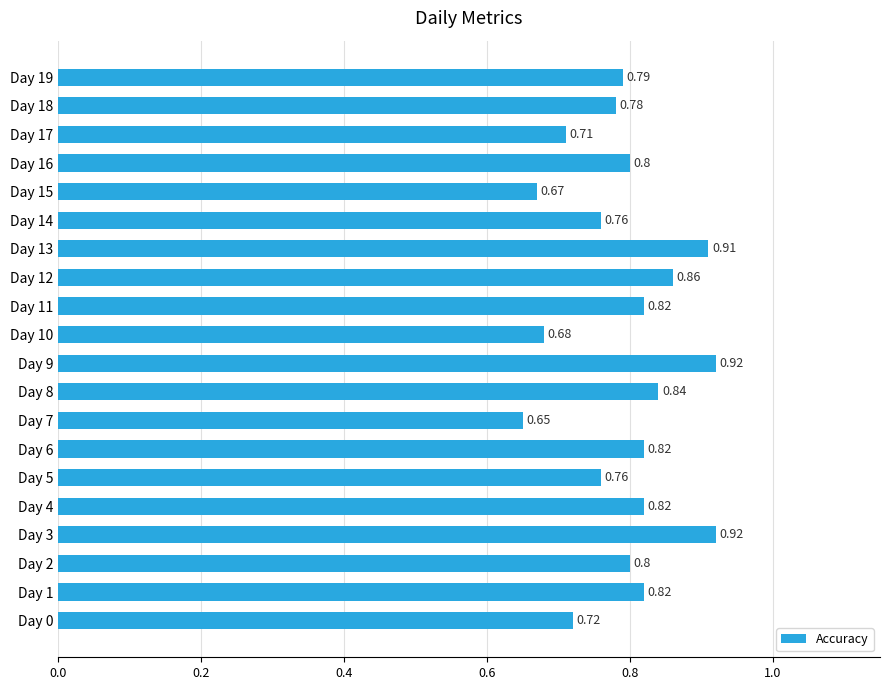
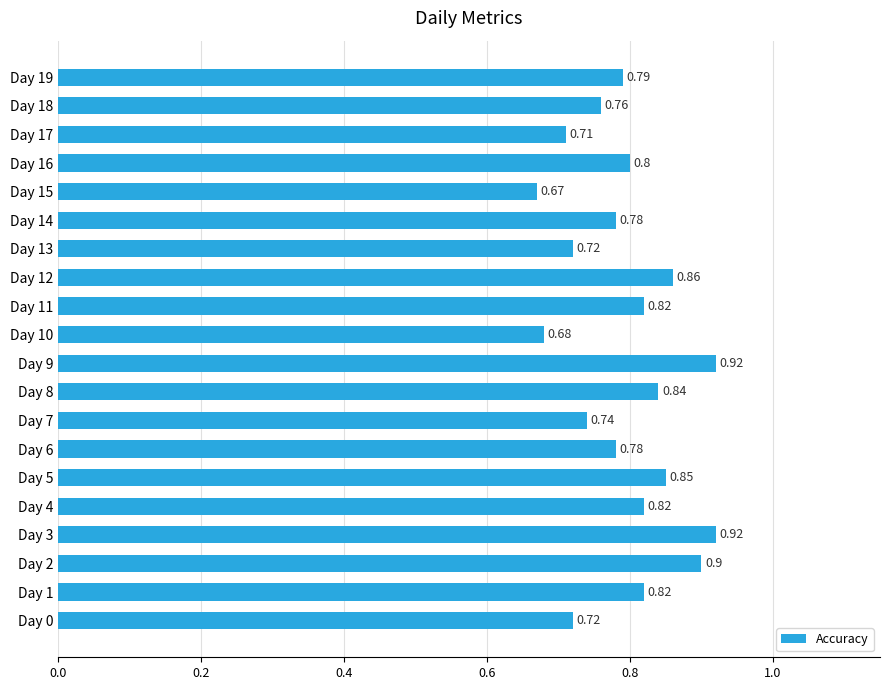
  {
    "Day 19": 0.79,
-   "Day 18": 0.78,
+   "Day 18": 0.76,
    "Day 17": 0.71,
    "Day 16": 0.8,
    "Day 15": 0.67,
-   "Day 14": 0.76,
-   "Day 13": 0.91,
+   "Day 14": 0.78,
+   "Day 13": 0.72,
    "Day 12": 0.86,
    "Day 11": 0.82,
    "Day 10": 0.68,
    "Day 9": 0.92,
    "Day 8": 0.84,
-   "Day 7": 0.65,
-   "Day 6": 0.82,
-   "Day 5": 0.76,
+   "Day 7": 0.74,
+   "Day 6": 0.78,
+   "Day 5": 0.85,
    "Day 4": 0.82,
    "Day 3": 0.92,
-   "Day 2": 0.8,
+   "Day 2": 0.9,
    "Day 1": 0.82,
    "Day 0": 0.72
  }
